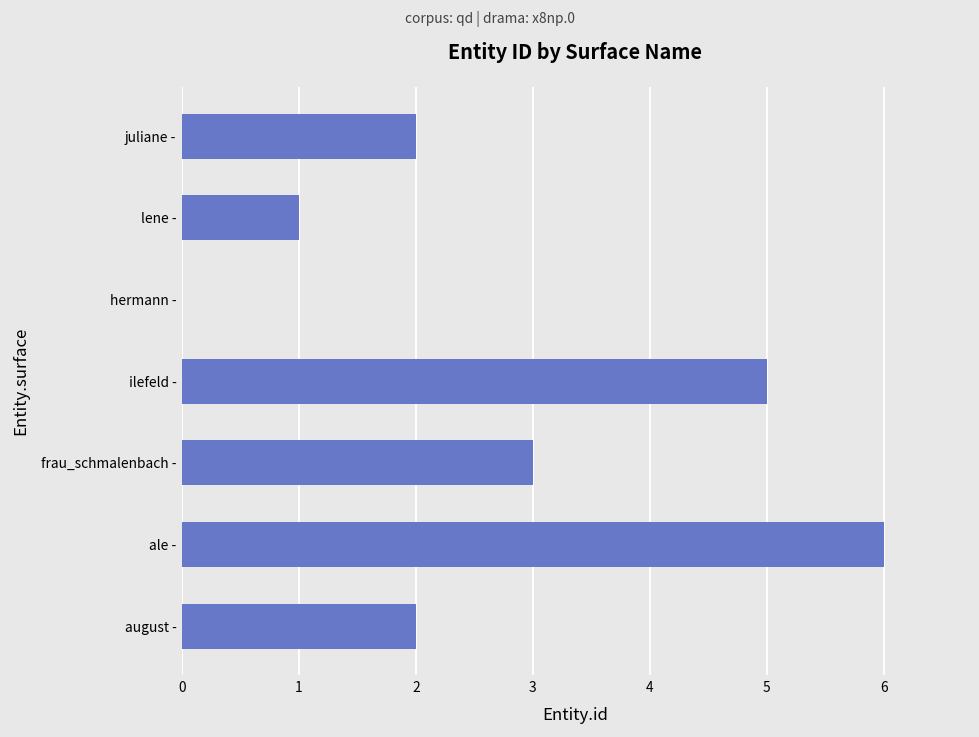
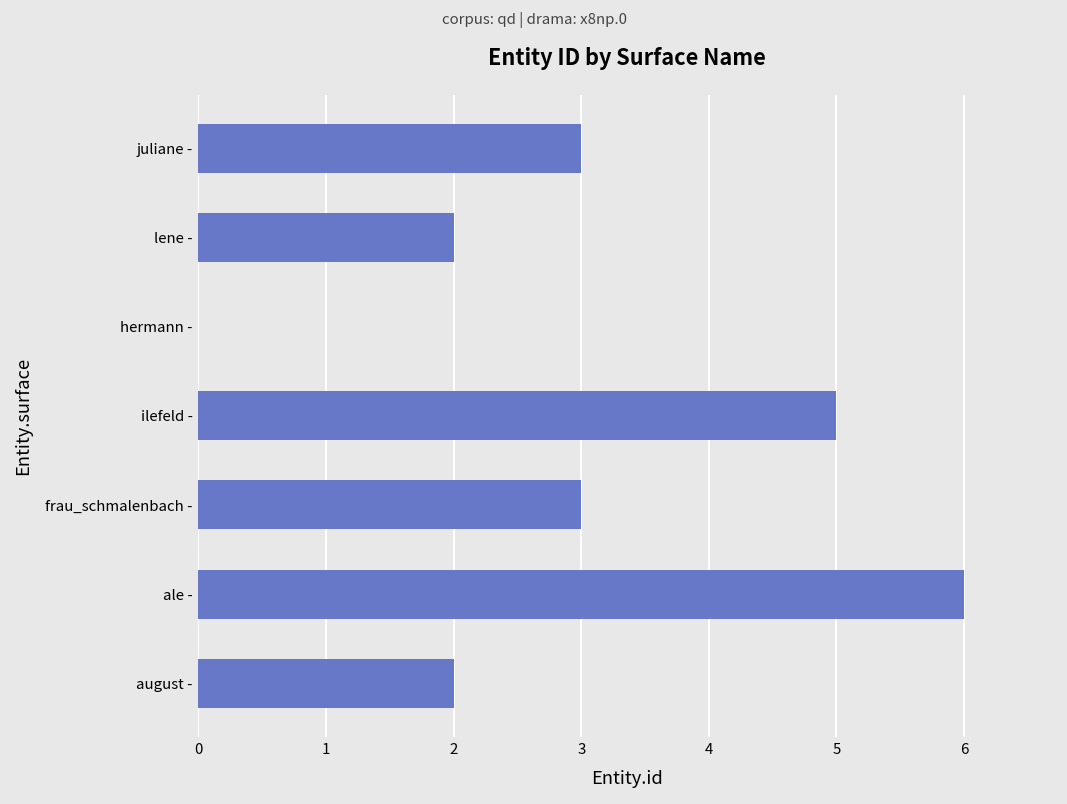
  {
-   "juliane -": 2,
-   "lene -": 1,
+   "juliane -": 3,
+   "lene -": 2,
    "hermann -": 0,
    "ilefeld -": 5,
    "frau_schmalenbach -": 3,
    "ale -": 6,
    "august -": 2
  }
